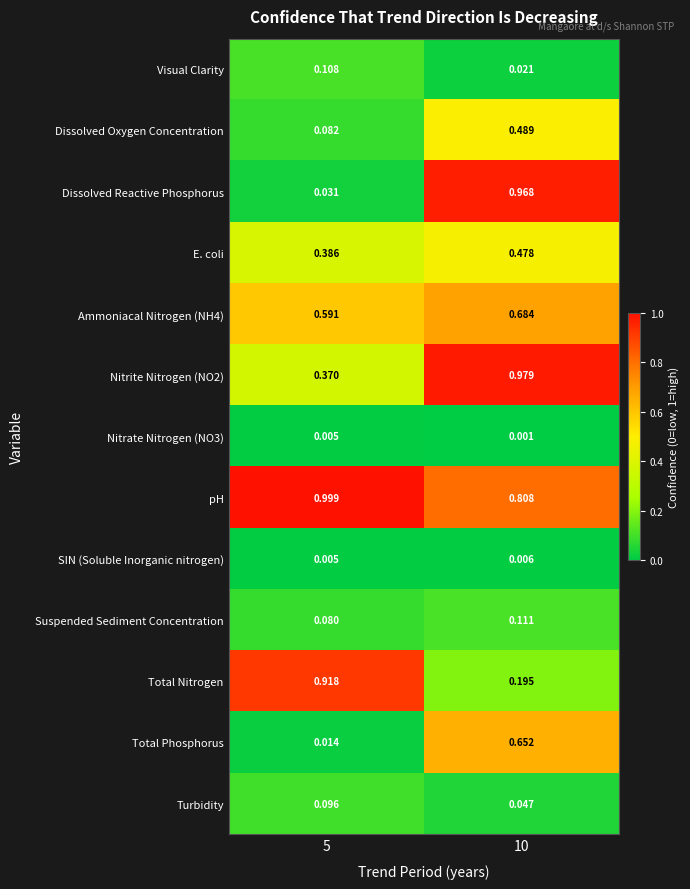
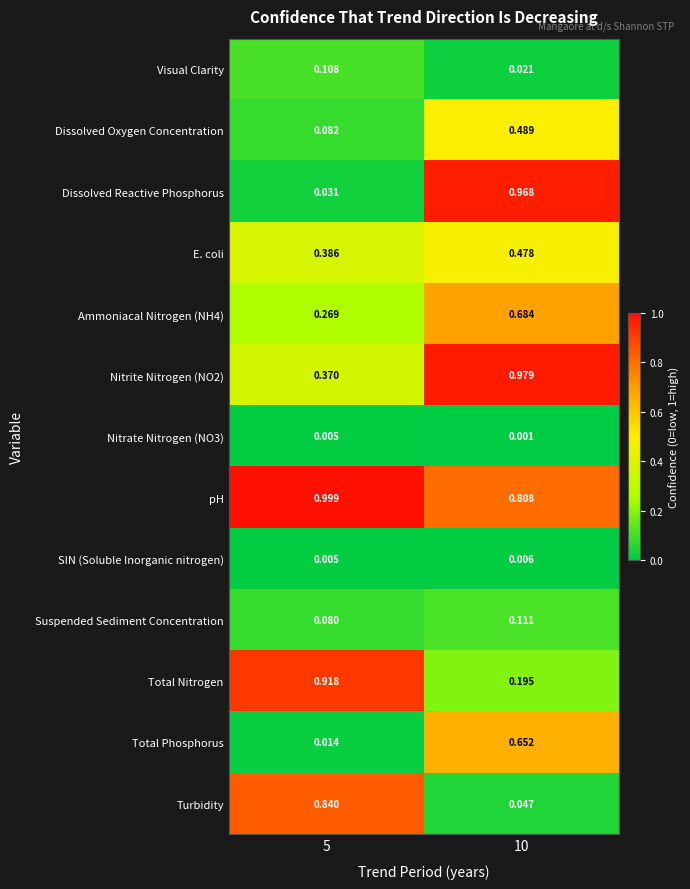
  {
    "Visual Clarity": {
      "5": 0.108,
      "10": 0.021
    },
    "Dissolved Oxygen Concentration": {
      "5": 0.082,
      "10": 0.489
    },
    "Dissolved Reactive Phosphorus": {
      "5": 0.031,
      "10": 0.968
    },
    "E. coli": {
      "5": 0.386,
      "10": 0.478
    },
    "Ammoniacal Nitrogen (NH4)": {
-     "5": 0.591,
+     "5": 0.269,
      "10": 0.684
    },
    "Nitrite Nitrogen (NO2)": {
      "5": 0.370,
      "10": 0.979
    },
    "Nitrate Nitrogen (NO3)": {
      "5": 0.005,
      "10": 0.001
    },
    "pH": {
      "5": 0.999,
      "10": 0.808
    },
    "SIN (Soluble Inorganic nitrogen)": {
      "5": 0.005,
      "10": 0.006
    },
    "Suspended Sediment Concentration": {
      "5": 0.080,
      "10": 0.111
    },
    "Total Nitrogen": {
      "5": 0.918,
      "10": 0.195
    },
    "Total Phosphorus": {
      "5": 0.014,
      "10": 0.652
    },
    "Turbidity": {
-     "5": 0.096,
+     "5": 0.840,
      "10": 0.047
    }
  }
